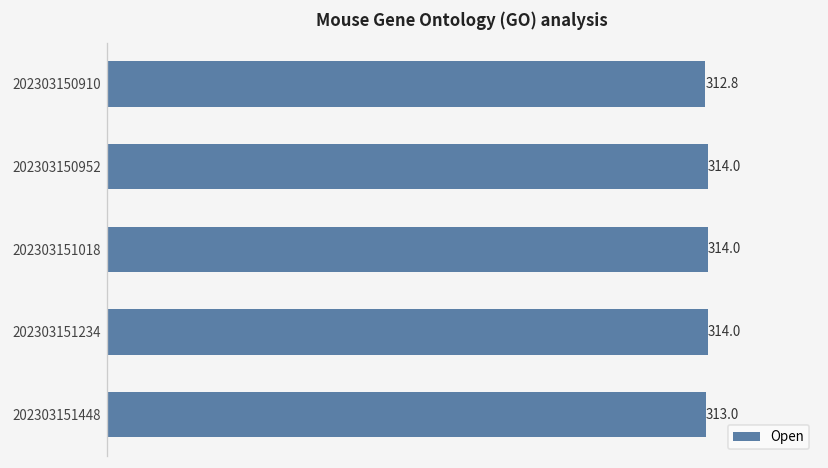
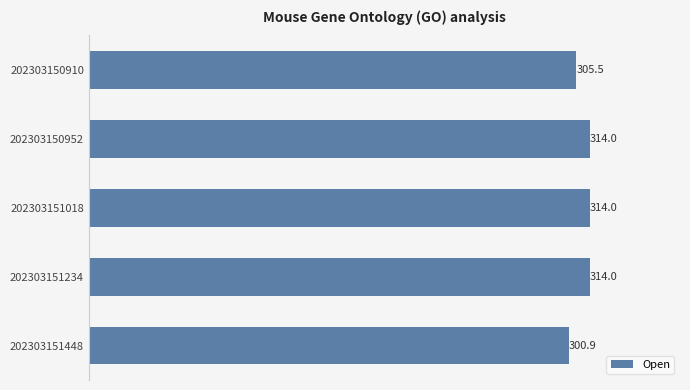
  {
-   "202303150910": 312.8,
+   "202303150910": 305.5,
    "202303150952": 314.0,
    "202303151018": 314.0,
    "202303151234": 314.0,
-   "202303151448": 313.0
+   "202303151448": 300.9
  }
